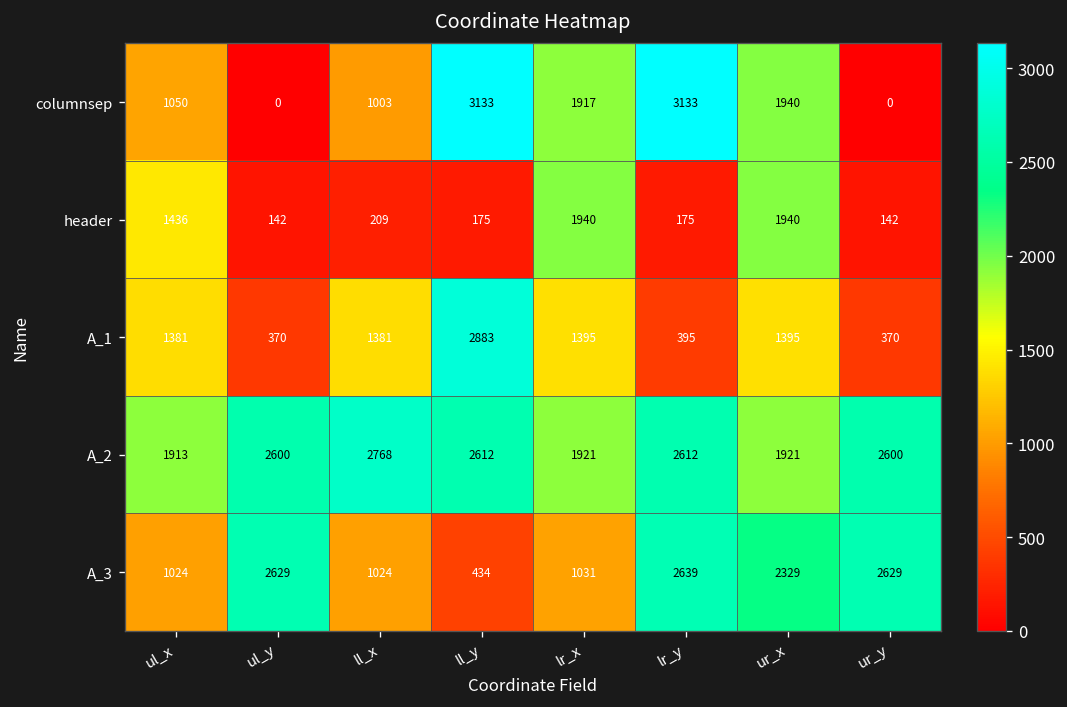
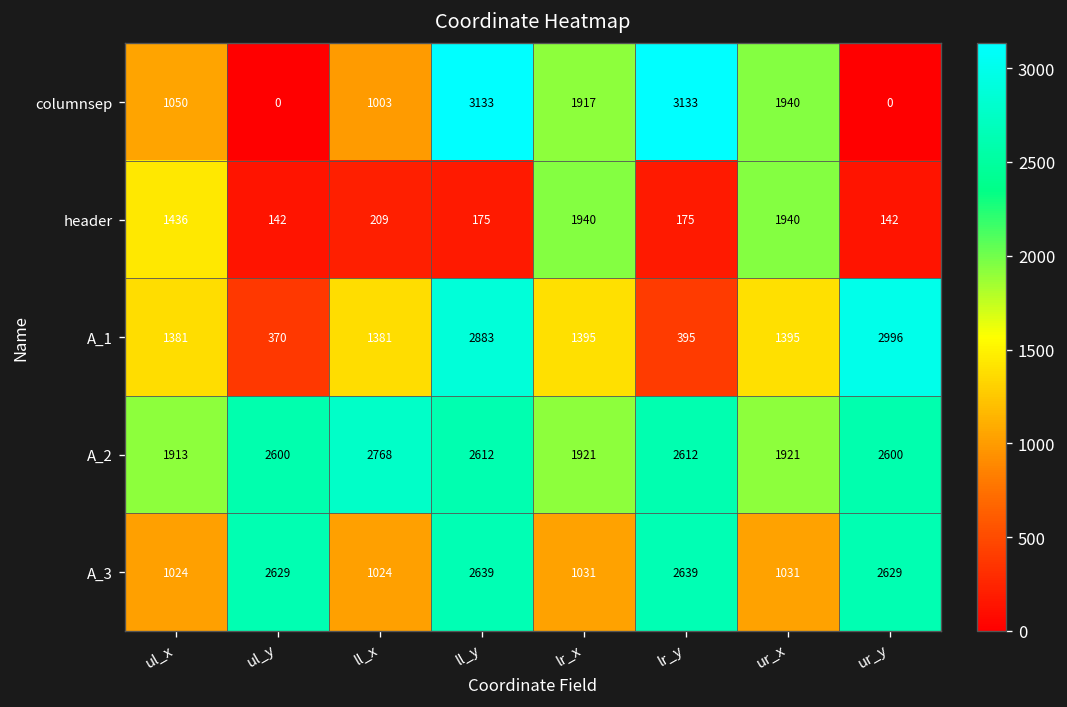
  {
    "columnsep": {
      "ul_x": 1050,
      "ul_y": 0,
      "ll_x": 1003,
      "ll_y": 3133,
      "lr_x": 1917,
      "lr_y": 3133,
      "ur_x": 1940,
      "ur_y": 0
    },
    "header": {
      "ul_x": 1436,
      "ul_y": 142,
      "ll_x": 209,
      "ll_y": 175,
      "lr_x": 1940,
      "lr_y": 175,
      "ur_x": 1940,
      "ur_y": 142
    },
    "A_1": {
      "ul_x": 1381,
      "ul_y": 370,
      "ll_x": 1381,
      "ll_y": 2883,
      "lr_x": 1395,
      "lr_y": 395,
      "ur_x": 1395,
-     "ur_y": 370
+     "ur_y": 2996
    },
    "A_2": {
      "ul_x": 1913,
      "ul_y": 2600,
      "ll_x": 2768,
      "ll_y": 2612,
      "lr_x": 1921,
      "lr_y": 2612,
      "ur_x": 1921,
      "ur_y": 2600
    },
    "A_3": {
      "ul_x": 1024,
      "ul_y": 2629,
      "ll_x": 1024,
-     "ll_y": 434,
+     "ll_y": 2639,
      "lr_x": 1031,
      "lr_y": 2639,
-     "ur_x": 2329,
+     "ur_x": 1031,
      "ur_y": 2629
    }
  }
